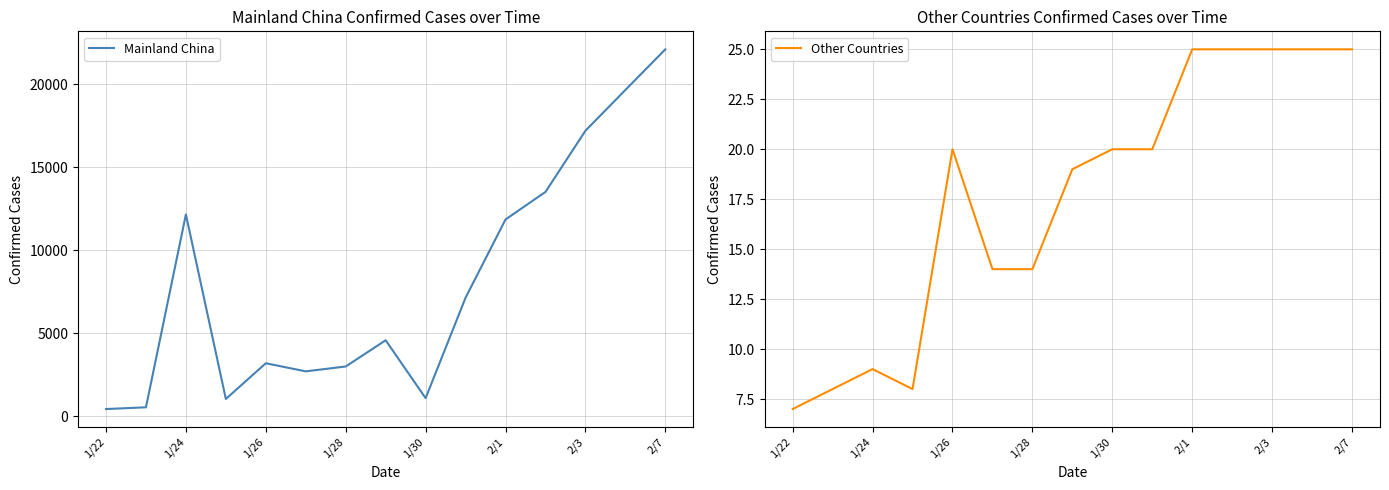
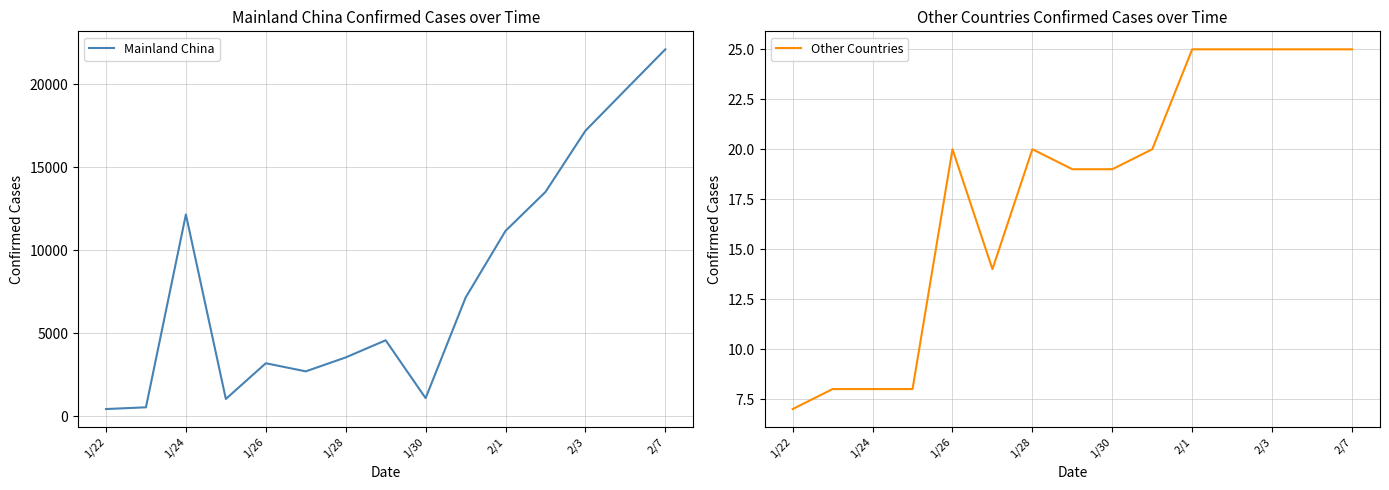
  {
    "Mainland China Confirmed Cases over Time": {
      "1/22": 400,
      "1/24": 12200,
      "1/26": 3200,
-     "1/28": 3000,
+     "1/28": 3600,
      "1/30": 1100,
-     "2/1": 11900,
+     "2/1": 11200,
      "2/3": 17200,
      "2/7": 22100
    },
    "Other Countries Confirmed Cases over Time": {
      "1/22": 7,
-     "1/24": 9,
+     "1/24": 8,
      "1/26": 20,
-     "1/28": 14,
-     "1/30": 20,
+     "1/28": 20,
+     "1/30": 19,
      "2/1": 25,
      "2/3": 25,
      "2/7": 25
    }
  }
